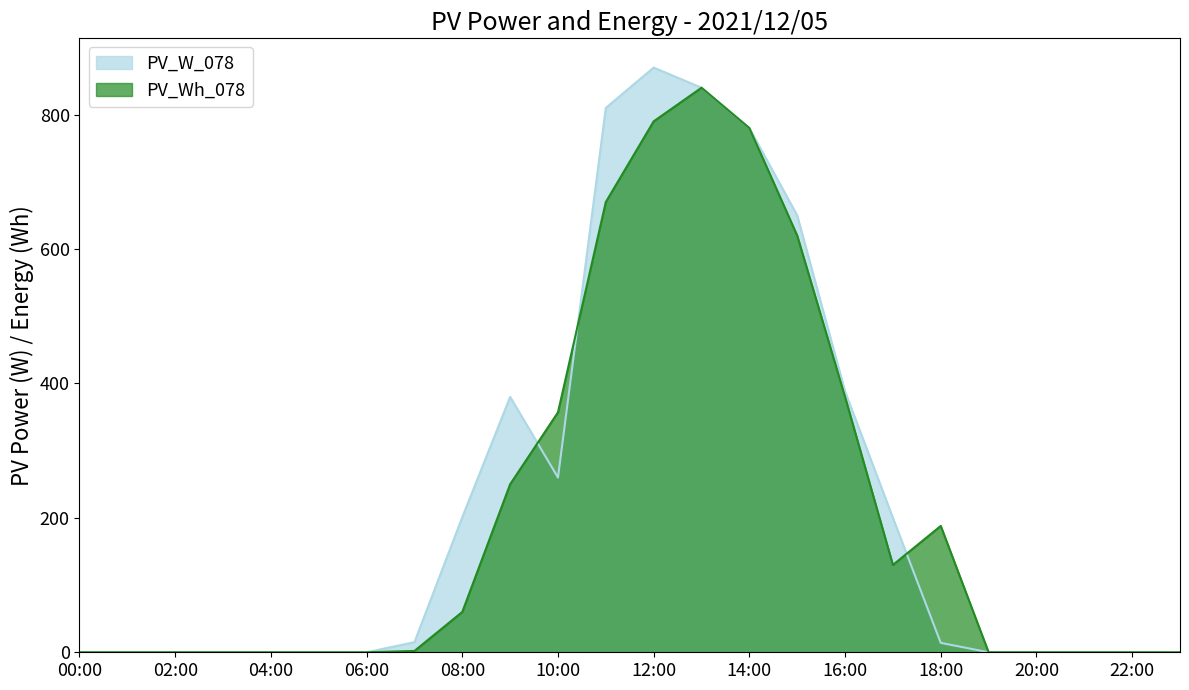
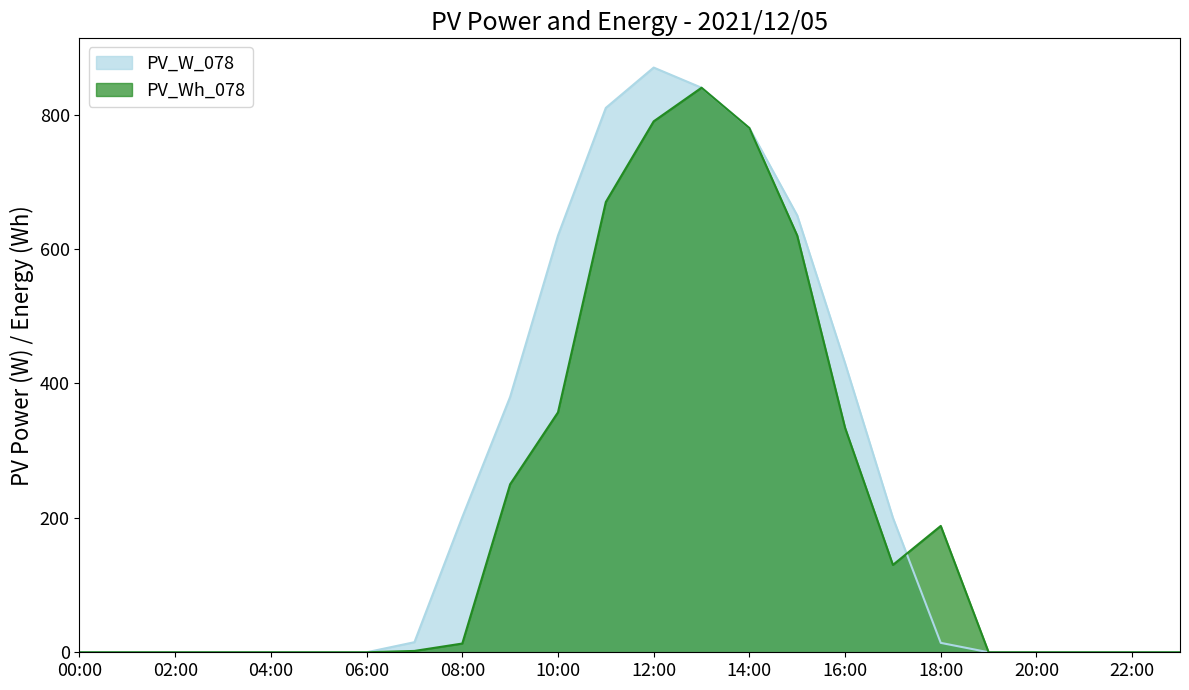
  {
    "PV_W_078": {
      "08:00": 200,
-     "10:00": 260,
+     "10:00": 620,
      "12:00": 870,
-     "16:00": 390,
+     "16:00": 430,
      "18:00": 10
    },
    "PV_Wh_078": {
-     "08:00": 60,
+     "08:00": 10,
      "10:00": 360,
      "12:00": 790,
-     "16:00": 380,
+     "16:00": 330,
      "18:00": 190
    }
  }
